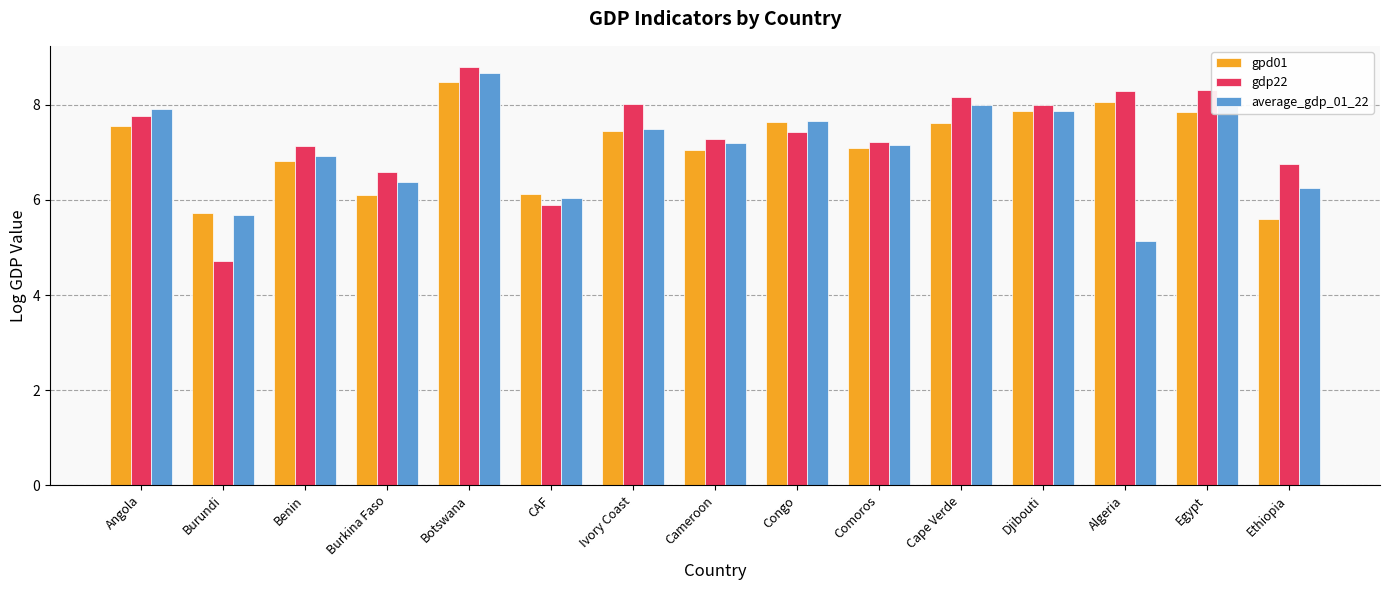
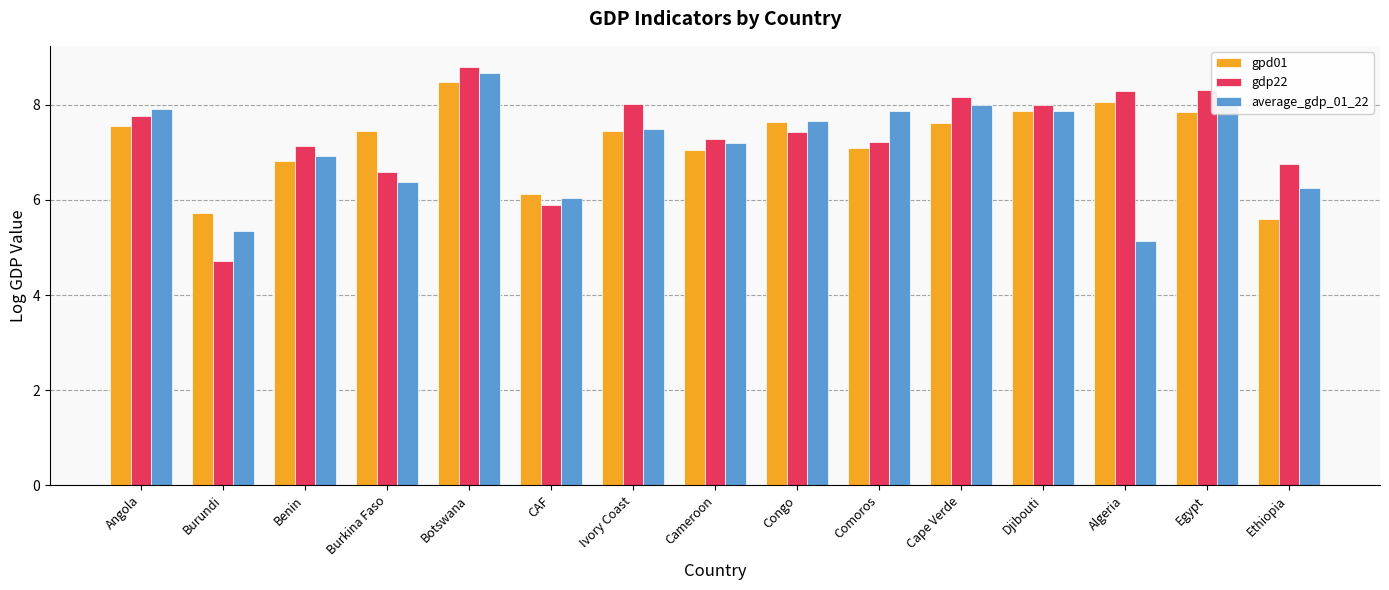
  {
    "gpd01": {
      "Angola": 7.6,
      "Burundi": 5.7,
      "Benin": 6.8,
-     "Burkina Faso": 6.1,
+     "Burkina Faso": 7.5,
      "Botswana": 8.5,
      "CAF": 6.1,
      "Ivory Coast": 7.5,
      "Cameroon": 7.1,
      "Congo": 7.6,
      "Comoros": 7.1,
      "Cape Verde": 7.6,
      "Djibouti": 7.9,
      "Algeria": 8.1,
      "Egypt": 7.8,
      "Ethiopia": 5.6
    },
    "gdp22": {
      "Angola": 7.8,
      "Burundi": 4.7,
      "Benin": 7.1,
      "Burkina Faso": 6.6,
      "Botswana": 8.8,
      "CAF": 5.9,
      "Ivory Coast": 8.0,
      "Cameroon": 7.3,
      "Congo": 7.4,
      "Comoros": 7.2,
      "Cape Verde": 8.2,
      "Djibouti": 8.0,
      "Algeria": 8.3,
      "Egypt": 8.3,
      "Ethiopia": 6.8
    },
    "average_gdp_01_22": {
      "Angola": 7.9,
-     "Burundi": 5.7,
+     "Burundi": 5.3,
      "Benin": 6.9,
      "Burkina Faso": 6.4,
      "Botswana": 8.7,
      "CAF": 6.0,
      "Ivory Coast": 7.5,
      "Cameroon": 7.2,
      "Congo": 7.7,
-     "Comoros": 7.2,
+     "Comoros": 7.9,
      "Cape Verde": 8.0,
      "Djibouti": 7.9,
      "Algeria": 5.1,
      "Ethiopia": 6.3
    }
  }
